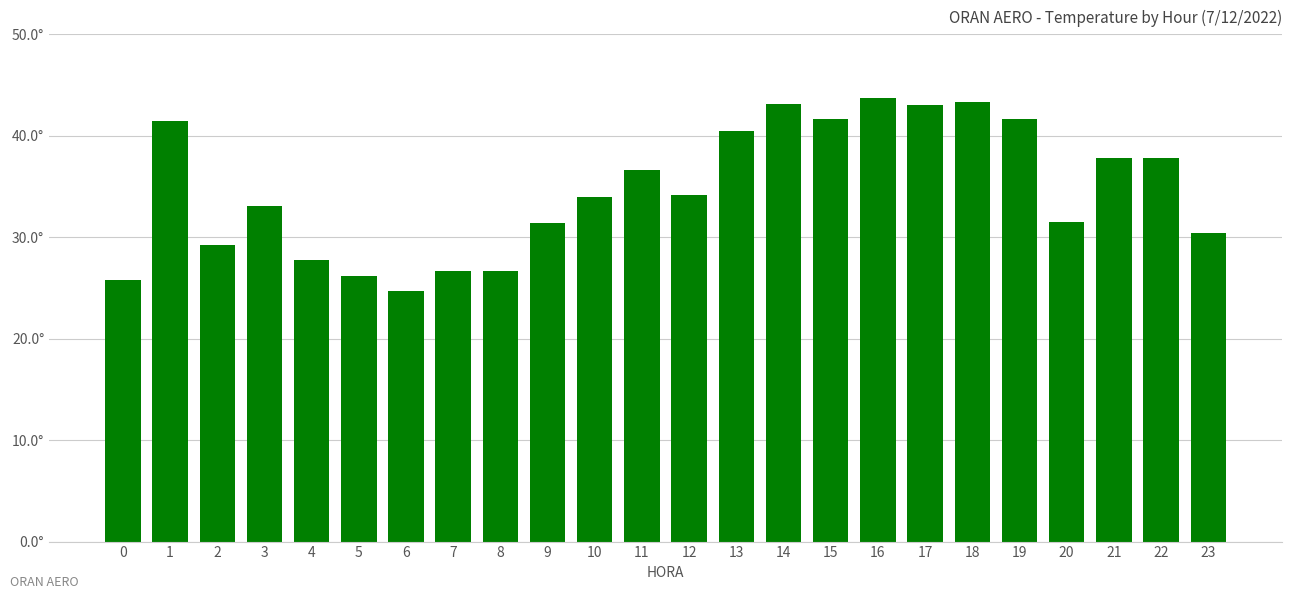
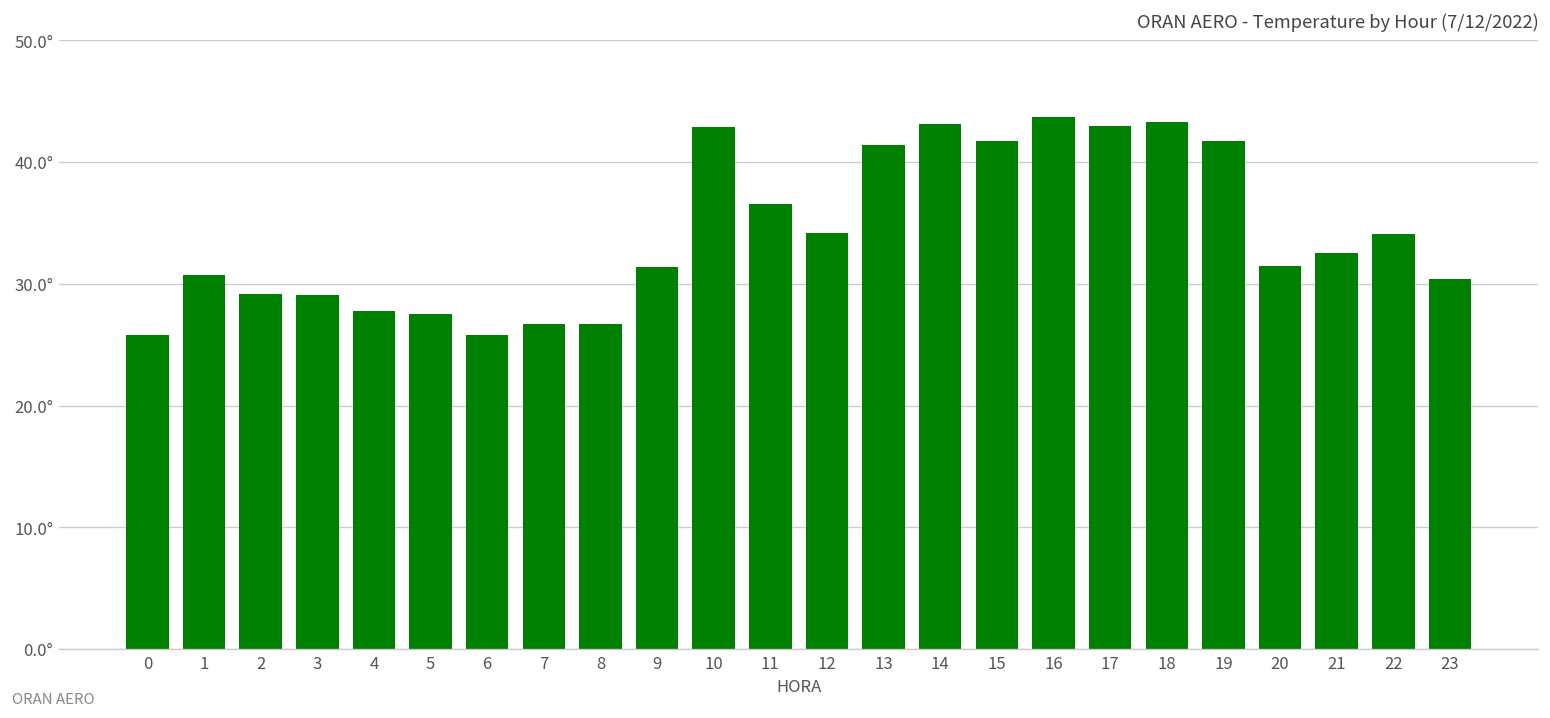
  {
    "0": "25.8°",
-   "1": "41.5°",
+   "1": "30.7°",
    "2": "29.2°",
-   "3": "33.1°",
+   "3": "29.1°",
    "4": "27.8°",
-   "5": "26.2°",
-   "6": "24.7°",
+   "5": "27.5°",
+   "6": "25.8°",
    "7": "26.7°",
    "8": "26.7°",
    "9": "31.4°",
-   "10": "34.0°",
+   "10": "42.9°",
    "11": "36.6°",
    "12": "34.2°",
-   "13": "40.5°",
+   "13": "41.4°",
    "14": "43.1°",
    "15": "41.7°",
    "16": "43.7°",
    "17": "43.0°",
    "18": "43.3°",
    "19": "41.7°",
    "20": "31.5°",
-   "21": "37.8°",
-   "22": "37.8°",
+   "21": "32.5°",
+   "22": "34.1°",
    "23": "30.4°"
  }
